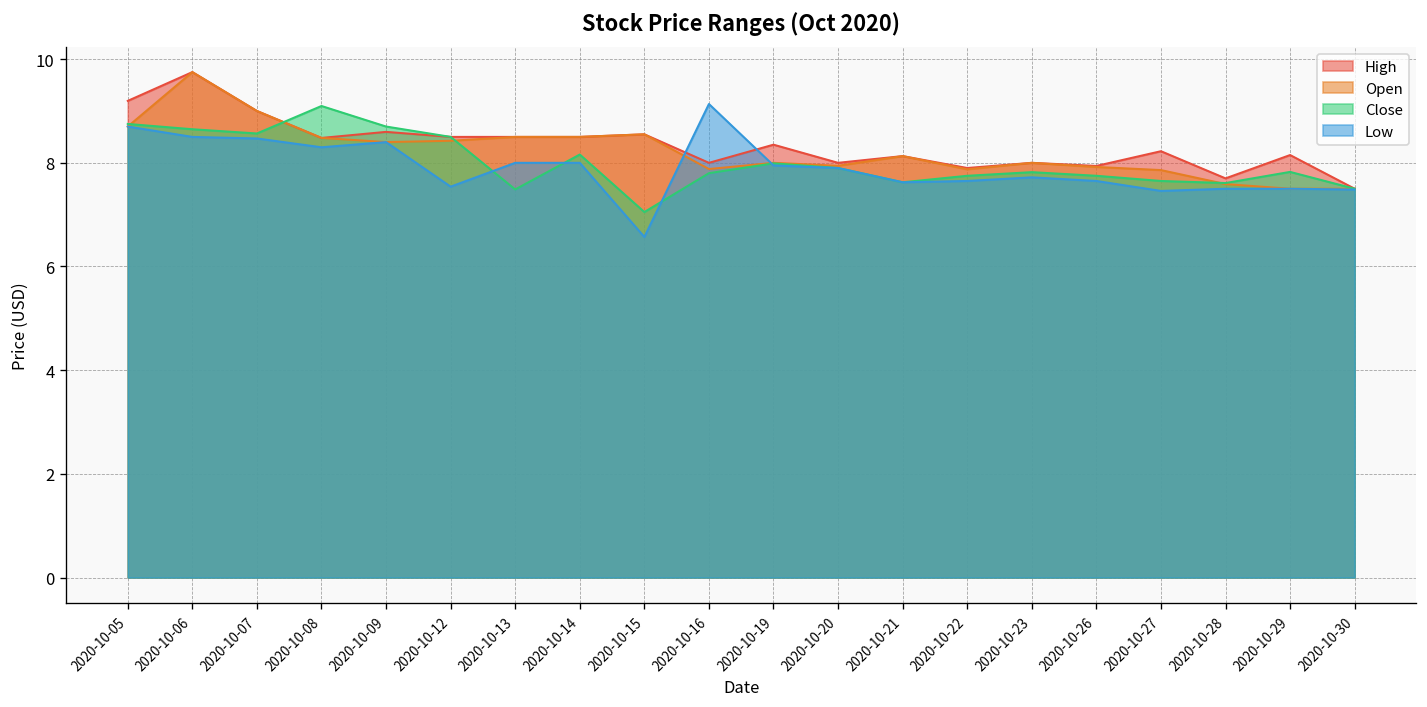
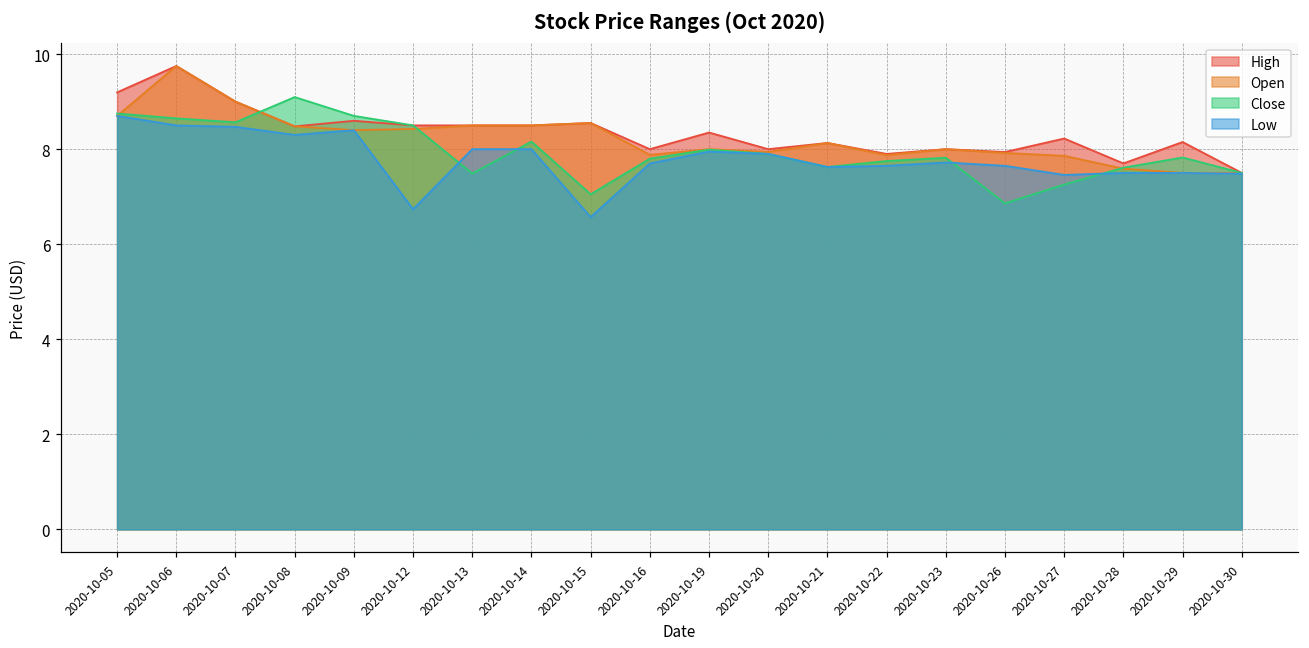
  {
    "Close": {
      "2020-10-06": 8.6,
      "2020-10-07": 8.6,
      "2020-10-08": 9.1,
      "2020-10-09": 8.7,
      "2020-10-13": 7.5,
      "2020-10-14": 8.2,
      "2020-10-15": 7.1,
      "2020-10-16": 7.8,
      "2020-10-22": 7.8,
      "2020-10-23": 7.8,
-     "2020-10-26": 7.8,
-     "2020-10-27": 7.7,
+     "2020-10-26": 6.9,
+     "2020-10-27": 7.3,
      "2020-10-29": 7.8
    },
    "Low": {
      "2020-10-06": 8.5,
      "2020-10-07": 8.5,
      "2020-10-08": 8.3,
-     "2020-10-12": 7.5,
+     "2020-10-12": 6.7,
      "2020-10-13": 8.0,
      "2020-10-14": 8.0,
      "2020-10-15": 6.6,
-     "2020-10-16": 9.1,
+     "2020-10-16": 7.7,
      "2020-10-22": 7.7,
      "2020-10-23": 7.7,
      "2020-10-26": 7.7,
      "2020-10-27": 7.5,
      "2020-10-28": 7.5
    }
  }
